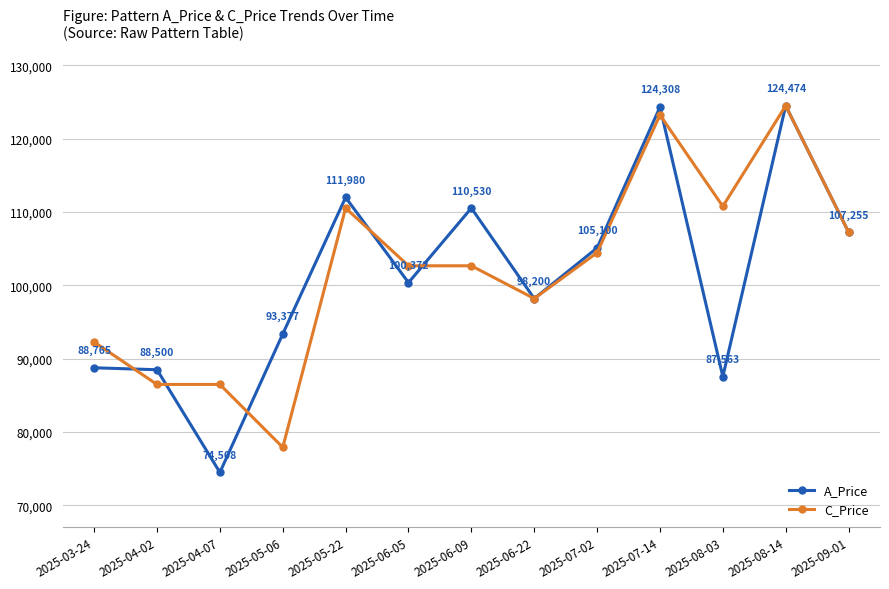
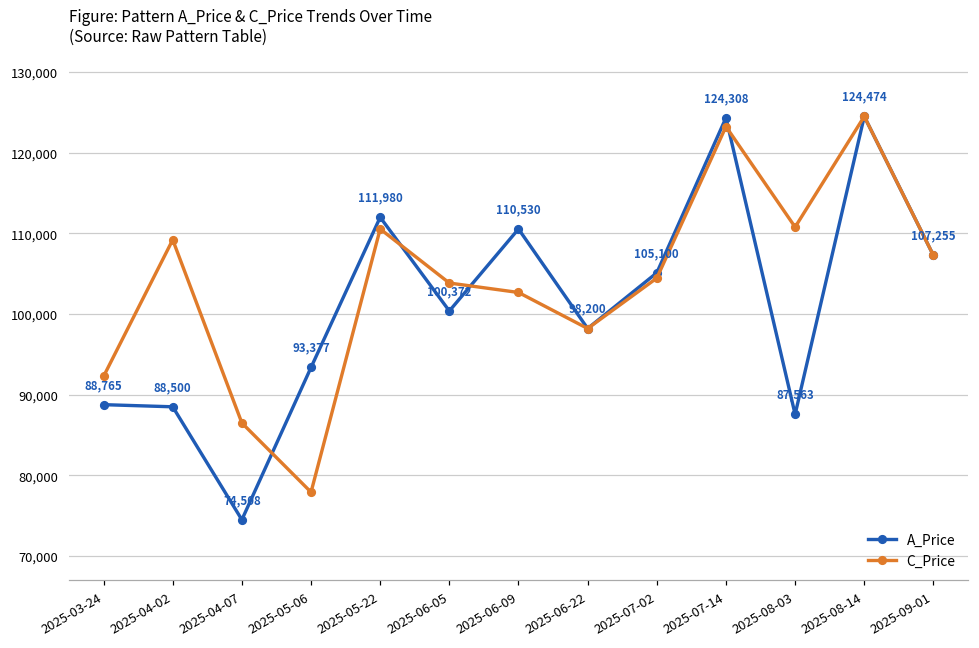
  {
    "A_Price": {
      "2025-03-24": "88,765",
      "2025-04-02": "88,500",
      "2025-04-07": "74,508",
      "2025-05-06": "93,377",
      "2025-05-22": "111,980",
      "2025-06-09": "110,530",
      "2025-07-02": "105,100",
      "2025-07-14": "124,308",
      "2025-08-03": "87,563"
    },
    "C_Price": {
-     "2025-04-02": "86,000",
+     "2025-04-02": "109,000",
      "2025-04-07": "86,000",
      "2025-05-06": "78,000",
      "2025-05-22": "111,000",
-     "2025-06-05": "103,000",
+     "2025-06-05": "104,000",
      "2025-06-09": "103,000",
      "2025-07-02": "104,000",
      "2025-07-14": "123,000",
      "2025-08-03": "111,000"
    }
  }
